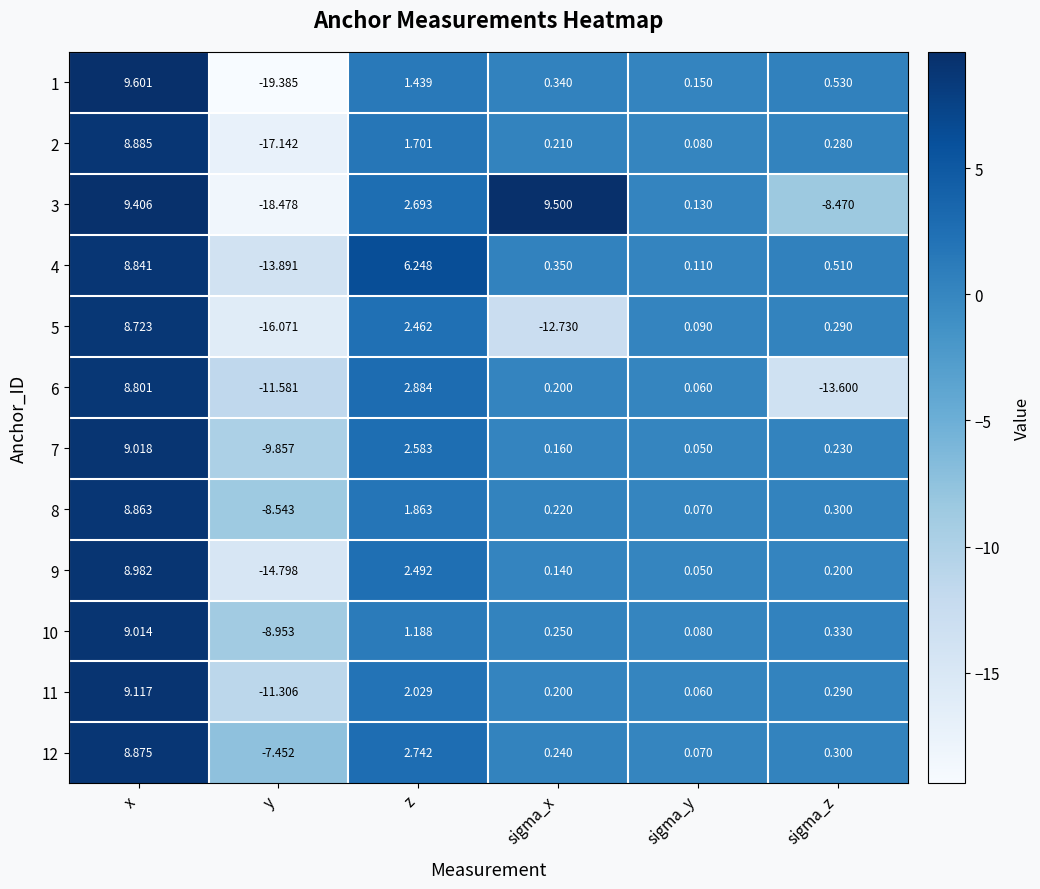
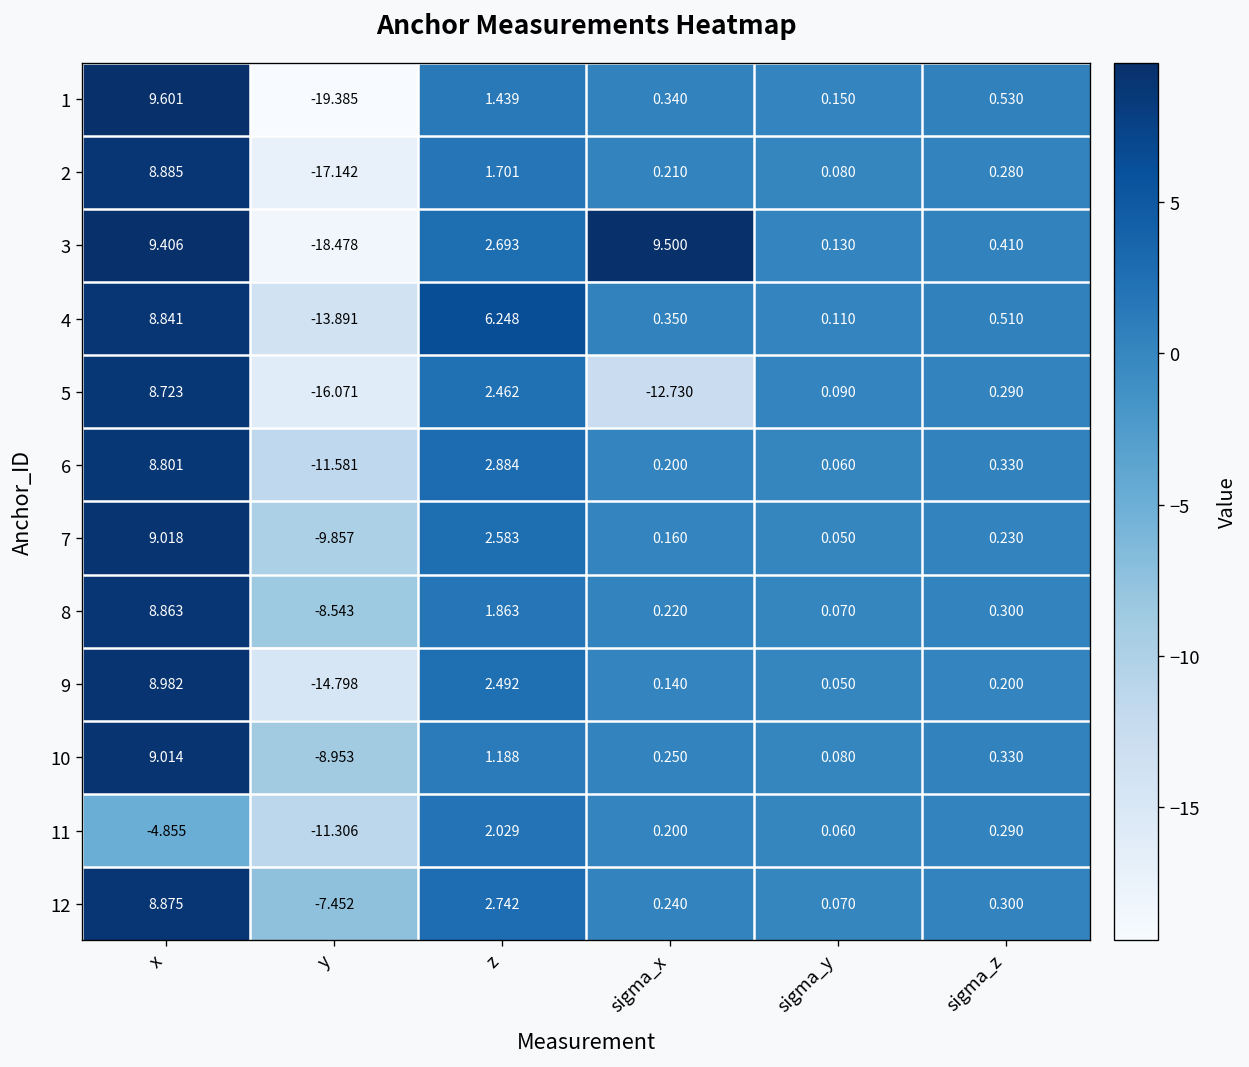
  {
    "1": {
      "x": 9.601,
      "y": -19.385,
      "z": 1.439,
      "sigma_x": 0.340,
      "sigma_y": 0.150,
      "sigma_z": 0.530
    },
    "2": {
      "x": 8.885,
      "y": -17.142,
      "z": 1.701,
      "sigma_x": 0.210,
      "sigma_y": 0.080,
      "sigma_z": 0.280
    },
    "3": {
      "x": 9.406,
      "y": -18.478,
      "z": 2.693,
      "sigma_x": 9.500,
      "sigma_y": 0.130,
-     "sigma_z": -8.470
+     "sigma_z": 0.410
    },
    "4": {
      "x": 8.841,
      "y": -13.891,
      "z": 6.248,
      "sigma_x": 0.350,
      "sigma_y": 0.110,
      "sigma_z": 0.510
    },
    "5": {
      "x": 8.723,
      "y": -16.071,
      "z": 2.462,
      "sigma_x": -12.730,
      "sigma_y": 0.090,
      "sigma_z": 0.290
    },
    "6": {
      "x": 8.801,
      "y": -11.581,
      "z": 2.884,
      "sigma_x": 0.200,
      "sigma_y": 0.060,
-     "sigma_z": -13.600
+     "sigma_z": 0.330
    },
    "7": {
      "x": 9.018,
      "y": -9.857,
      "z": 2.583,
      "sigma_x": 0.160,
      "sigma_y": 0.050,
      "sigma_z": 0.230
    },
    "8": {
      "x": 8.863,
      "y": -8.543,
      "z": 1.863,
      "sigma_x": 0.220,
      "sigma_y": 0.070,
      "sigma_z": 0.300
    },
    "9": {
      "x": 8.982,
      "y": -14.798,
      "z": 2.492,
      "sigma_x": 0.140,
      "sigma_y": 0.050,
      "sigma_z": 0.200
    },
    "10": {
      "x": 9.014,
      "y": -8.953,
      "z": 1.188,
      "sigma_x": 0.250,
      "sigma_y": 0.080,
      "sigma_z": 0.330
    },
    "11": {
-     "x": 9.117,
+     "x": -4.855,
      "y": -11.306,
      "z": 2.029,
      "sigma_x": 0.200,
      "sigma_y": 0.060,
      "sigma_z": 0.290
    },
    "12": {
      "x": 8.875,
      "y": -7.452,
      "z": 2.742,
      "sigma_x": 0.240,
      "sigma_y": 0.070,
      "sigma_z": 0.300
    }
  }
